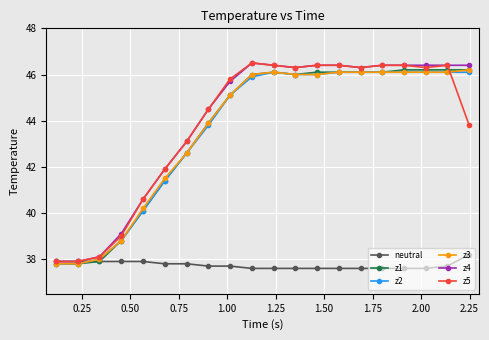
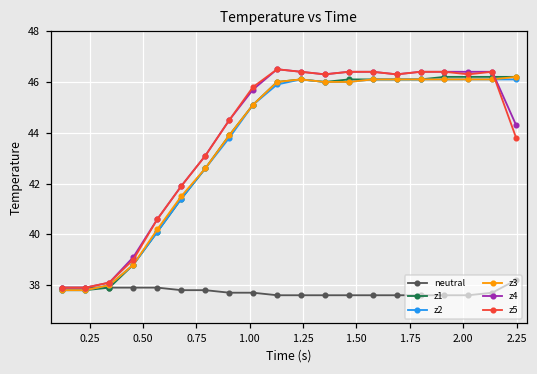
  {
    "z4": {
-     "2.25": 46.4
+     "2.25": 44.3
    },
    "z5": {
      "2.25": 43.8
    }
  }
